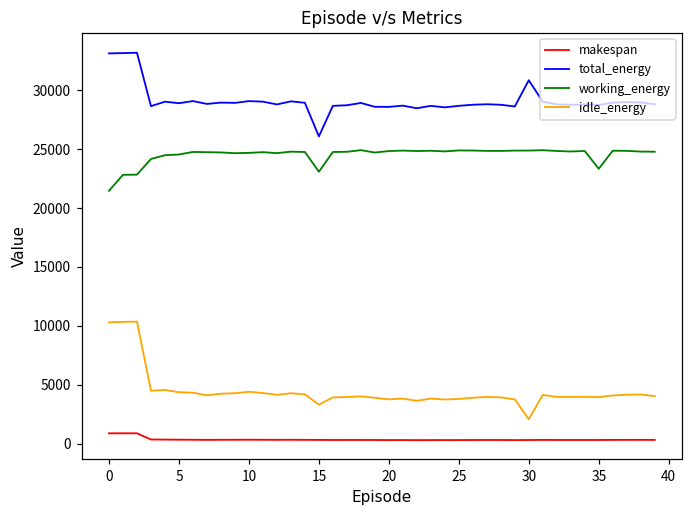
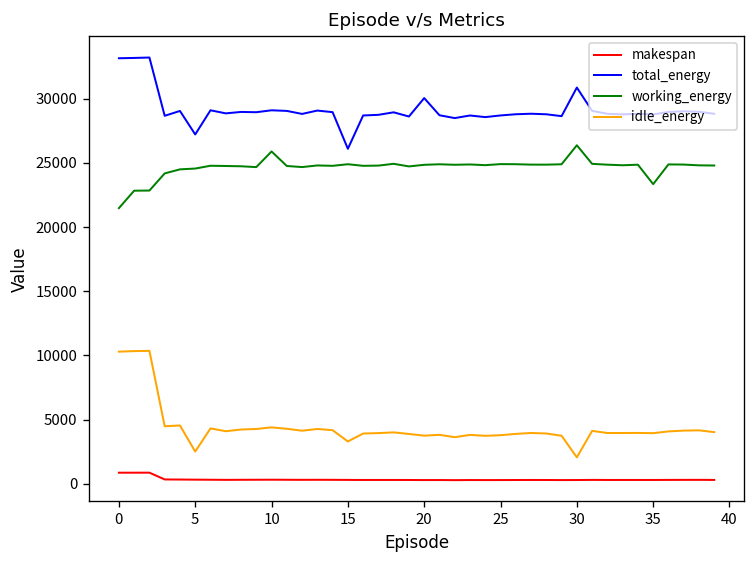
  {
    "makespan": {
      "0": 900,
      "5": 300,
      "10": 300,
      "15": 300,
      "20": 300,
      "25": 300,
      "30": 300,
      "35": 300
    },
    "total_energy": {
      "0": 33100,
-     "5": 28900,
+     "5": 27200,
      "10": 29100,
      "15": 26100,
-     "20": 28600,
+     "20": 30000,
      "25": 28700,
      "30": 30900
    },
    "working_energy": {
      "0": 21500,
      "5": 24600,
-     "10": 24700,
-     "15": 23100,
+     "10": 25900,
+     "15": 24900,
      "20": 24800,
      "25": 24900,
-     "30": 24900,
+     "30": 26400,
      "35": 23300
    },
    "idle_energy": {
      "0": 10300,
-     "5": 4400,
+     "5": 2500,
      "10": 4400,
      "15": 3300,
      "20": 3800,
      "25": 3800,
      "30": 2100,
      "35": 3900
    }
  }
